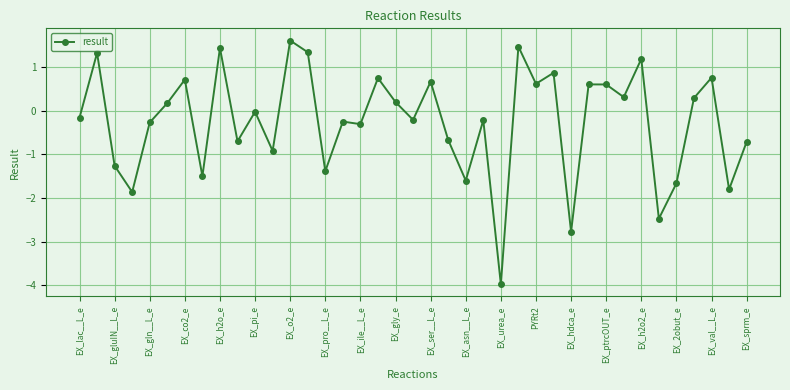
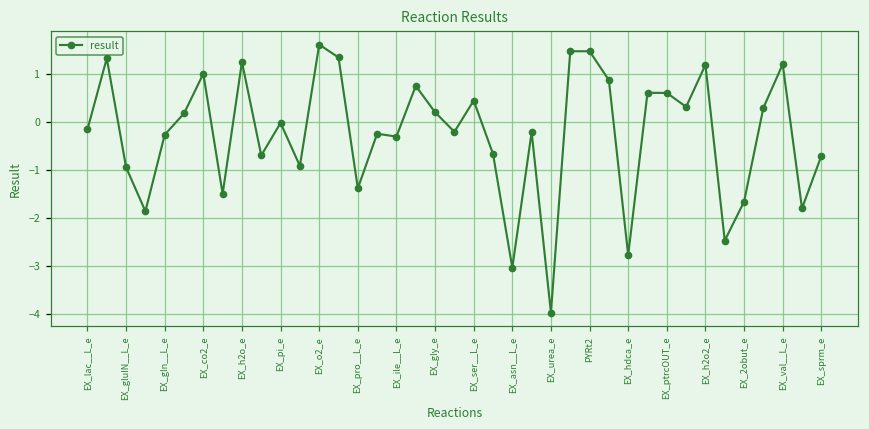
  {
    "EX_lac__L_e": -0.2,
-   "EX_gluIN__L_e": -1.3,
+   "EX_gluIN__L_e": -0.9,
    "EX_gln__L_e": -0.3,
-   "EX_co2_e": 0.7,
-   "EX_h2o_e": 1.4,
+   "EX_co2_e": 1.0,
+   "EX_h2o_e": 1.2,
    "EX_pi_e": 0.0,
    "EX_o2_e": 1.6,
    "EX_pro__L_e": -1.4,
    "EX_ile__L_e": -0.3,
    "EX_gly_e": 0.2,
-   "EX_ser__L_e": 0.7,
-   "EX_asn__L_e": -1.6,
+   "EX_ser__L_e": 0.4,
+   "EX_asn__L_e": -3.0,
    "EX_urea_e": -4.0,
-   "PYRt2": 0.6,
+   "PYRt2": 1.5,
    "EX_hdca_e": -2.8,
    "EX_ptrcOUT_e": 0.6,
    "EX_h2o2_e": 1.2,
    "EX_2obut_e": -1.7,
-   "EX_val__L_e": 0.8,
+   "EX_val__L_e": 1.2,
    "EX_sprm_e": -0.7
  }
